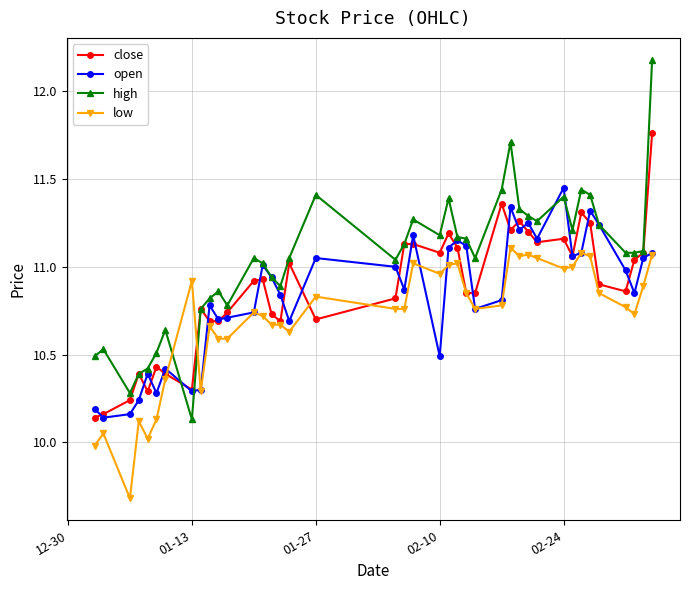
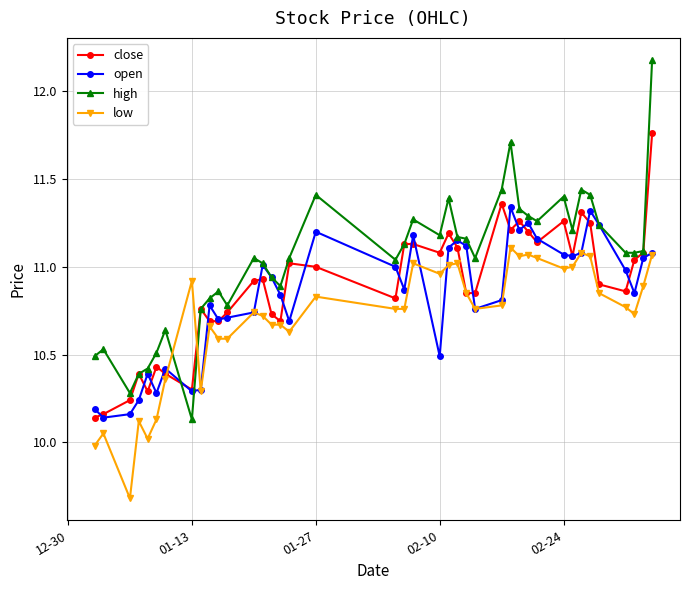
  {
    "close": {
-     "01-27": 10.7,
+     "01-27": 11.0,
      "02-10": 11.08,
-     "02-24": 11.16
+     "02-24": 11.26
    },
    "open": {
-     "01-27": 11.05,
+     "01-27": 11.20,
      "02-10": 10.49,
-     "02-24": 11.45
+     "02-24": 11.07
    },
    "high": {
      "01-13": 10.13,
      "01-27": 11.41,
      "02-10": 11.18,
      "02-24": 11.40
    },
    "low": {
      "01-13": 10.92,
      "01-27": 10.83,
      "02-10": 10.96,
      "02-24": 10.99
    }
  }
